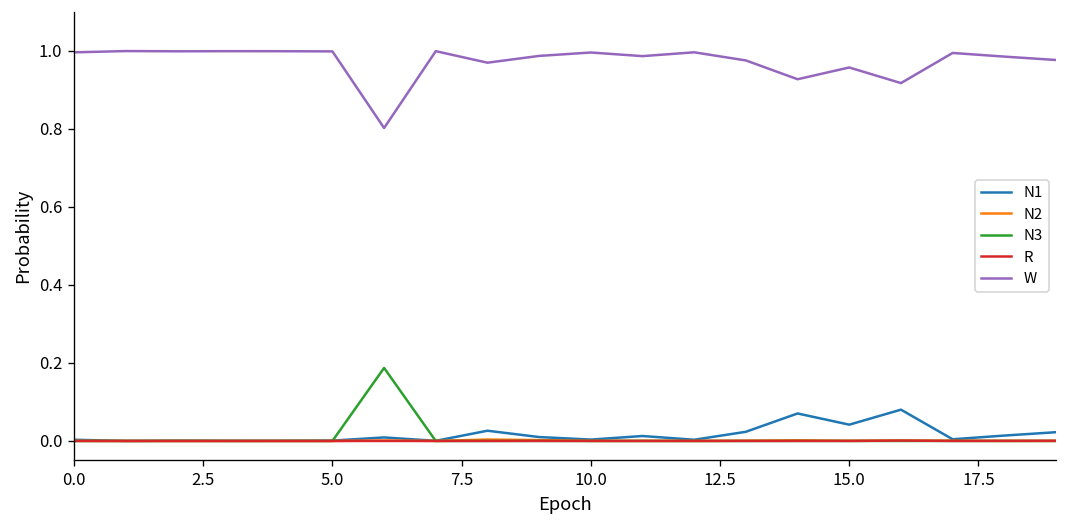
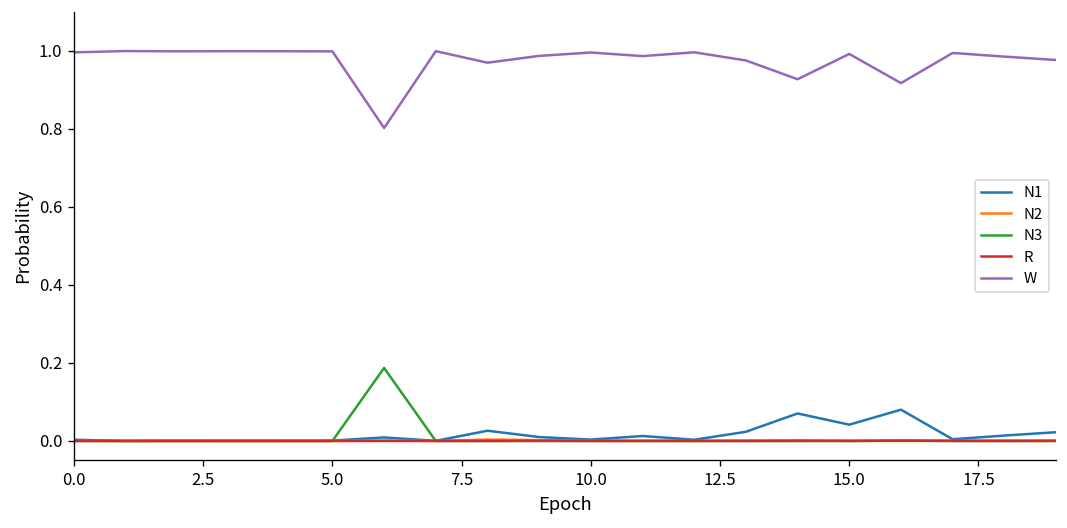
  {
    "N1": {
      "15.0": 0.04
    },
    "W": {
      "0.0": 1.00,
      "5.0": 1.00,
      "10.0": 1.00,
-     "15.0": 0.96
+     "15.0": 0.99
    }
  }
